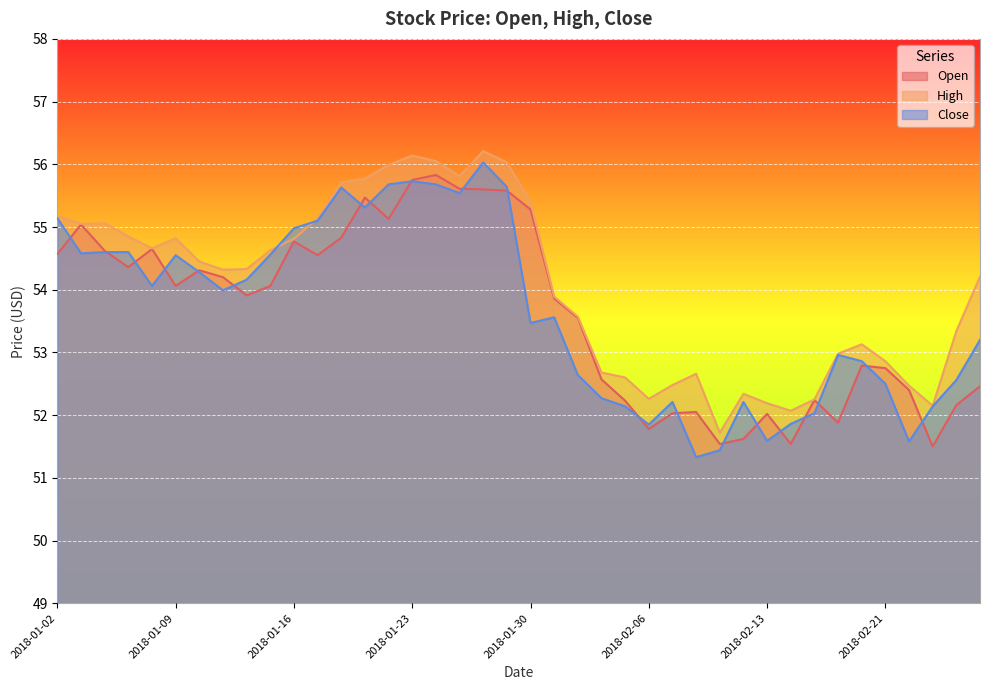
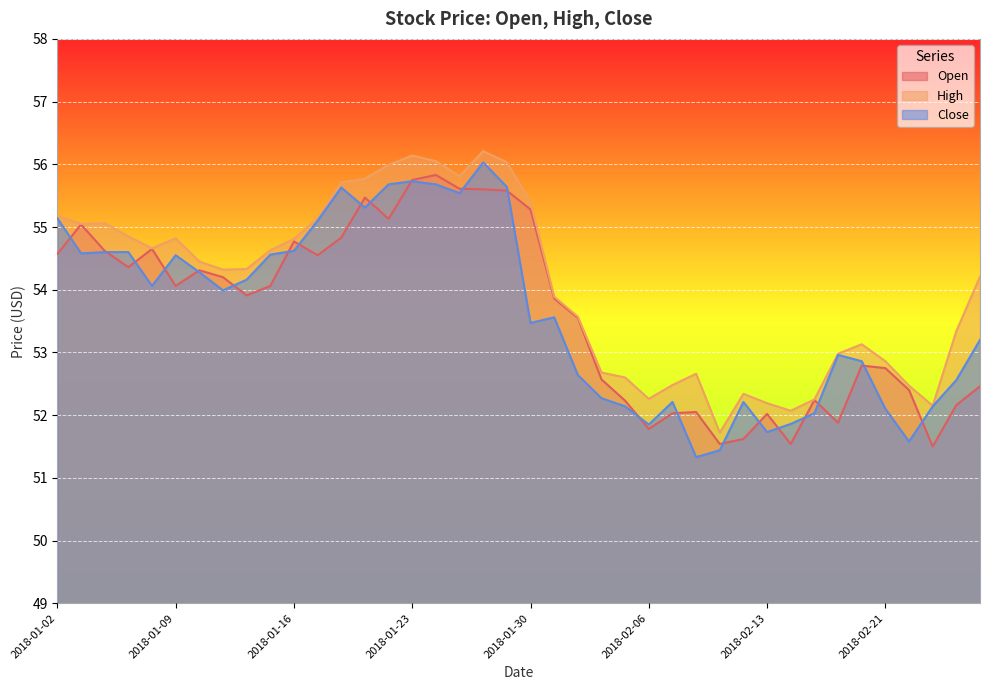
  {
    "Close": {
      "2018-01-09": 54.6,
-     "2018-01-16": 55.0,
+     "2018-01-16": 54.6,
      "2018-01-30": 53.5,
      "2018-02-06": 51.9,
-     "2018-02-13": 51.6,
-     "2018-02-21": 52.5
+     "2018-02-13": 51.7,
+     "2018-02-21": 52.1
    }
  }
